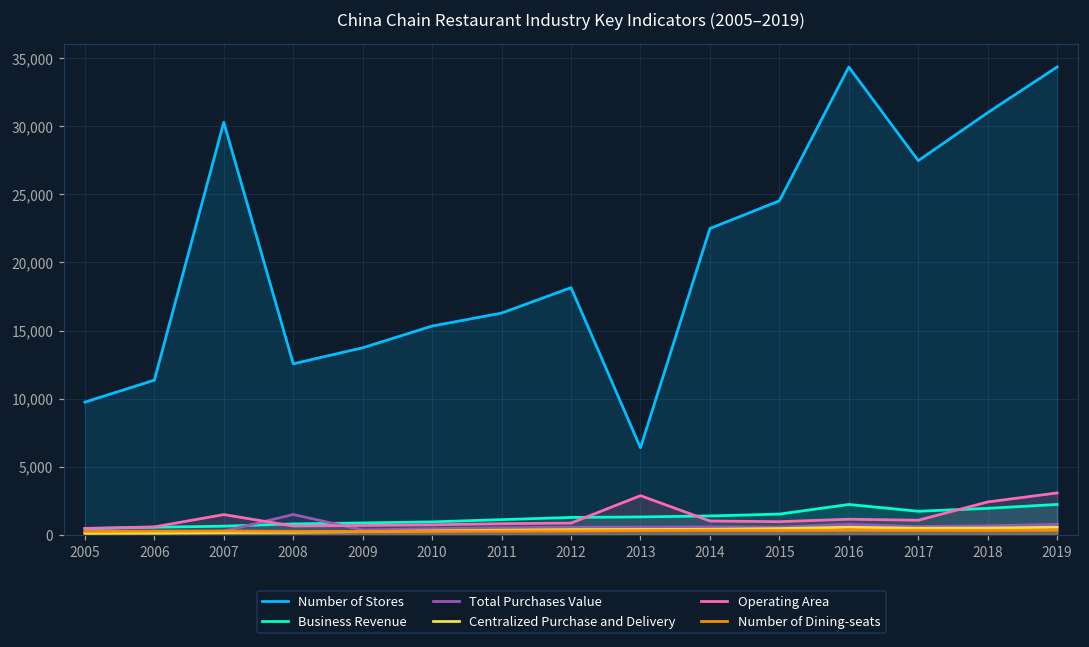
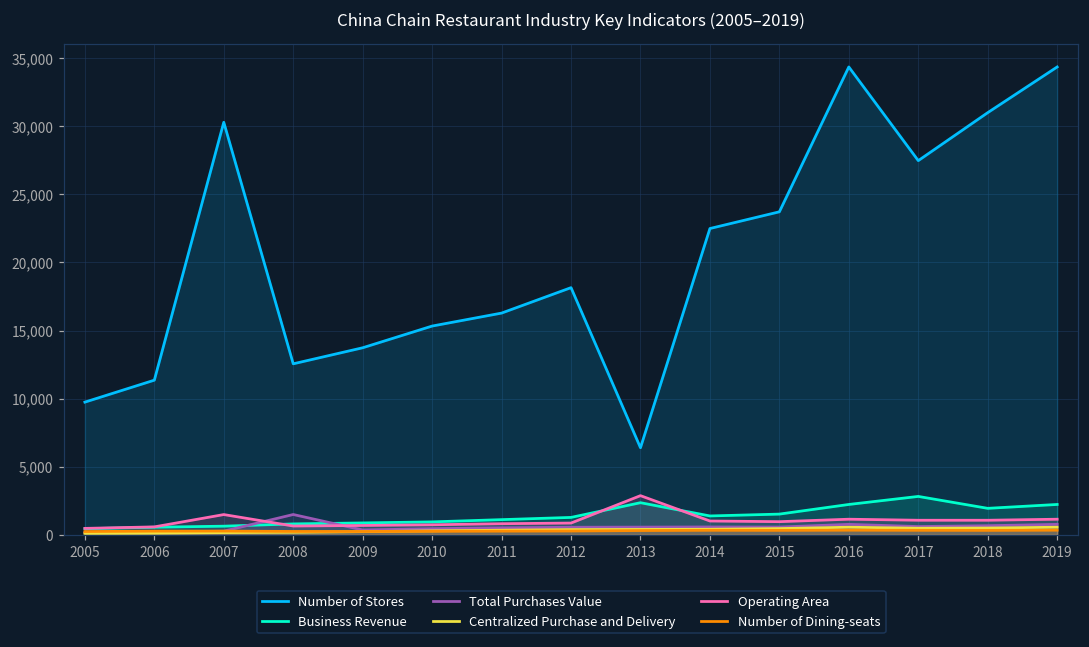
  {
    "Number of Stores": {
      "2005": "9,700",
      "2006": "11,400",
      "2007": "30,300",
      "2008": "12,600",
      "2009": "13,700",
      "2010": "15,300",
      "2011": "16,300",
      "2012": "18,200",
      "2013": "6,400",
      "2014": "22,500",
-     "2015": "24,500",
+     "2015": "23,700",
      "2016": "34,400",
      "2017": "27,500",
      "2018": "31,000",
      "2019": "34,400"
    },
    "Business Revenue": {
      "2007": "600",
      "2010": "1,000",
      "2011": "1,100",
      "2012": "1,300",
-     "2013": "1,300",
+     "2013": "2,400",
      "2014": "1,400",
      "2015": "1,500",
      "2016": "2,200",
-     "2017": "1,700",
+     "2017": "2,800",
      "2018": "2,000",
      "2019": "2,200"
    },
    "Total Purchases Value": {
      "2008": "1,500",
      "2016": "800",
      "2019": "800"
    },
    "Centralized Purchase and Delivery": {
      "2016": "600",
      "2019": "600"
    },
    "Operating Area": {
      "2007": "1,500",
      "2010": "700",
      "2011": "800",
      "2012": "900",
      "2013": "2,900",
      "2014": "1,000",
      "2015": "1,000",
      "2016": "1,200",
      "2017": "1,100",
-     "2018": "2,400",
-     "2019": "3,100"
+     "2018": "1,100",
+     "2019": "1,200"
    },
    "Number of Dining-seats": {
      "2016": "300",
      "2019": "300"
    }
  }
